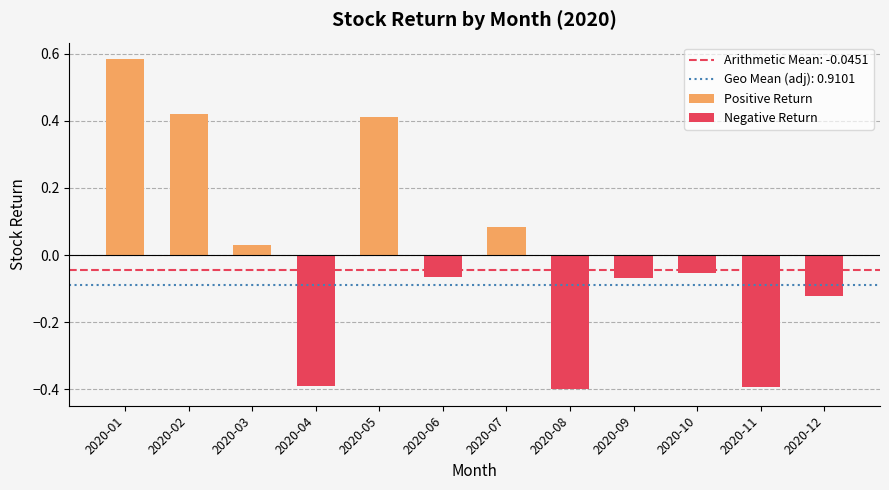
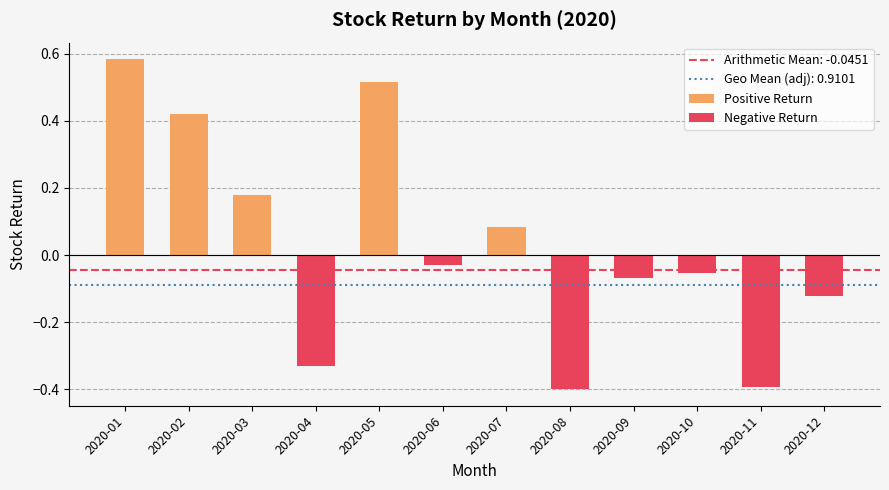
  {
    "Positive Return": {
      "2020-01": 0.58,
      "2020-02": 0.42,
-     "2020-03": 0.03,
+     "2020-03": 0.18,
      "2020-04": 0.00,
-     "2020-05": 0.41,
+     "2020-05": 0.52,
      "2020-06": 0.00,
      "2020-07": 0.08,
      "2020-08": 0.00,
      "2020-09": 0.00,
      "2020-10": 0.00,
      "2020-11": 0.00,
      "2020-12": 0.00
    },
    "Negative Return": {
      "2020-01": 0.00,
      "2020-02": 0.00,
      "2020-03": 0.00,
-     "2020-04": -0.39,
+     "2020-04": -0.33,
      "2020-05": 0.00,
-     "2020-06": -0.06,
+     "2020-06": -0.03,
      "2020-07": 0.00,
      "2020-08": -0.40,
      "2020-09": -0.07,
      "2020-10": -0.05,
      "2020-11": -0.39,
      "2020-12": -0.12
    }
  }
